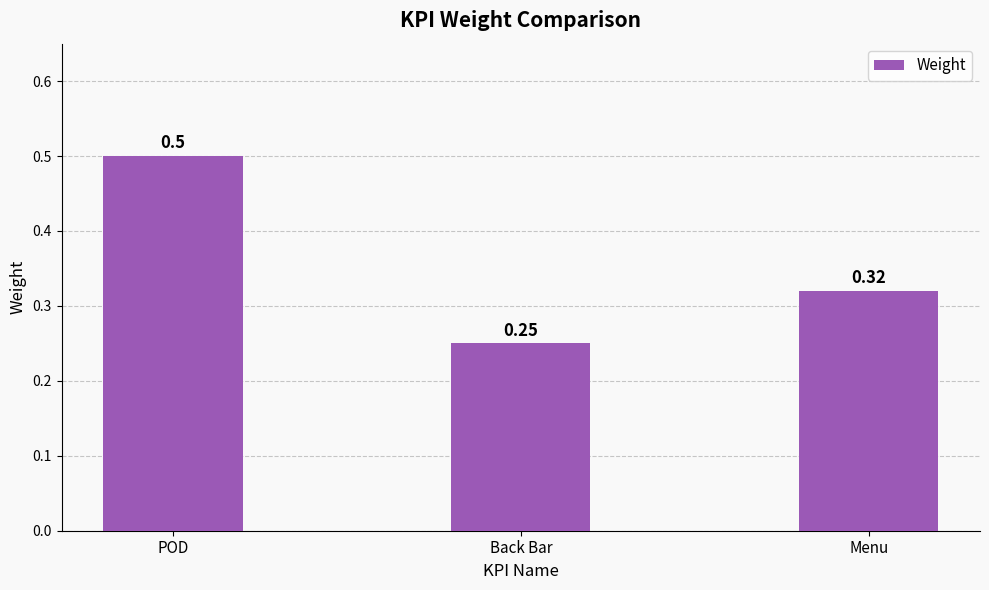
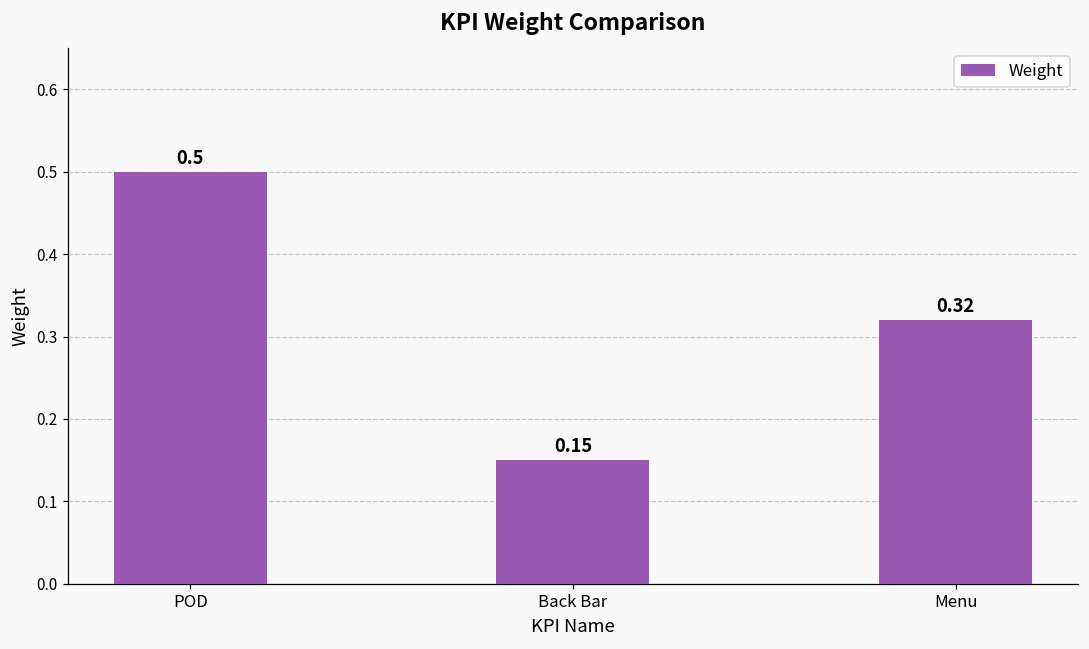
  {
    "POD": 0.5,
-   "Back Bar": 0.25,
+   "Back Bar": 0.15,
    "Menu": 0.32
  }
